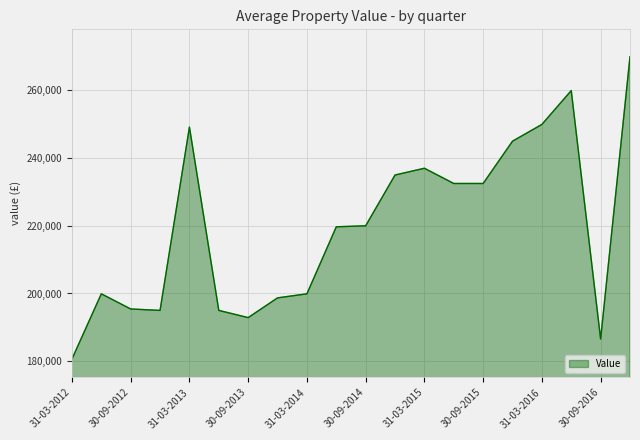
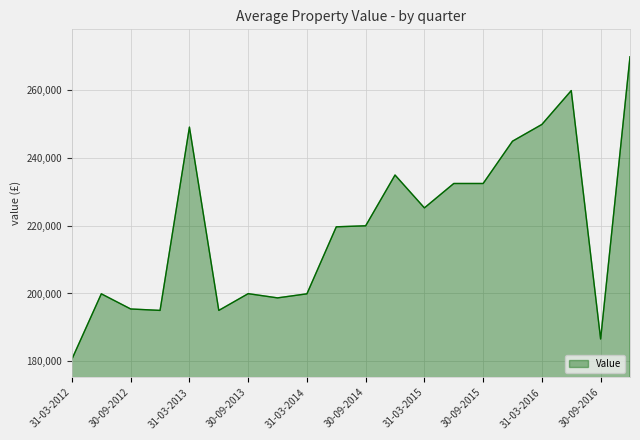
  {
    "31-03-2012": "181,000",
    "30-09-2012": "195,000",
    "31-03-2013": "249,000",
-   "30-09-2013": "193,000",
+   "30-09-2013": "200,000",
    "31-03-2014": "200,000",
    "30-09-2014": "220,000",
-   "31-03-2015": "237,000",
+   "31-03-2015": "225,000",
    "30-09-2015": "233,000",
    "31-03-2016": "250,000",
    "30-09-2016": "187,000"
  }
